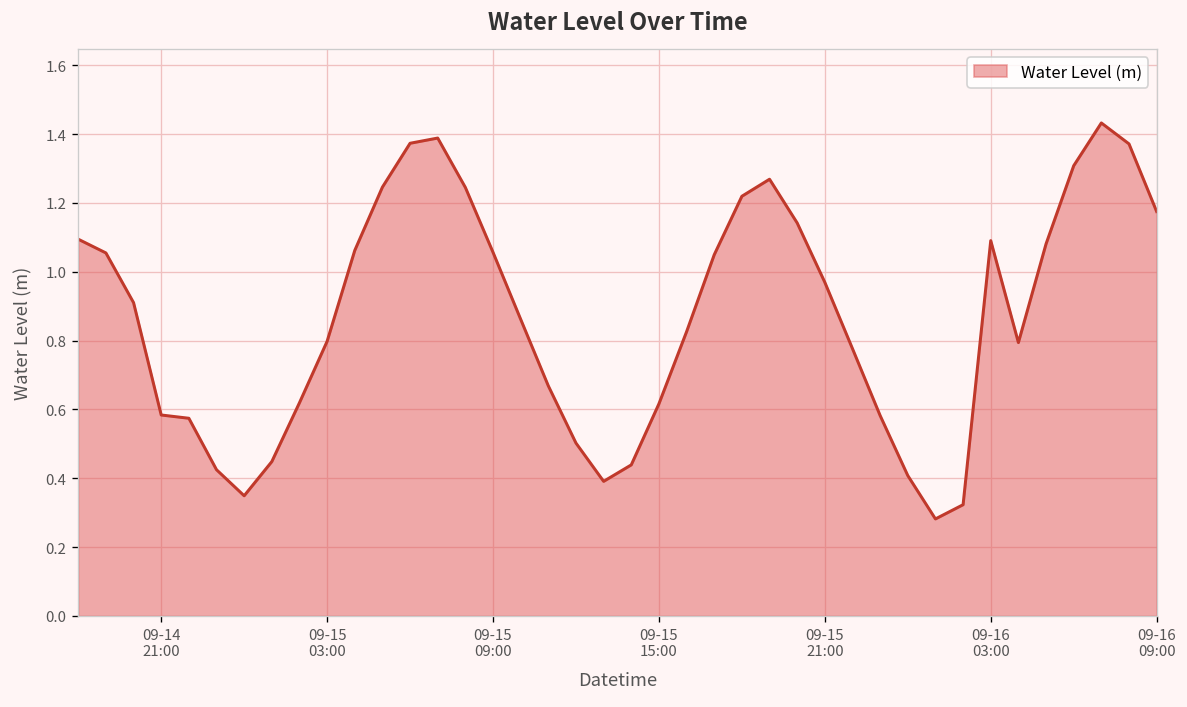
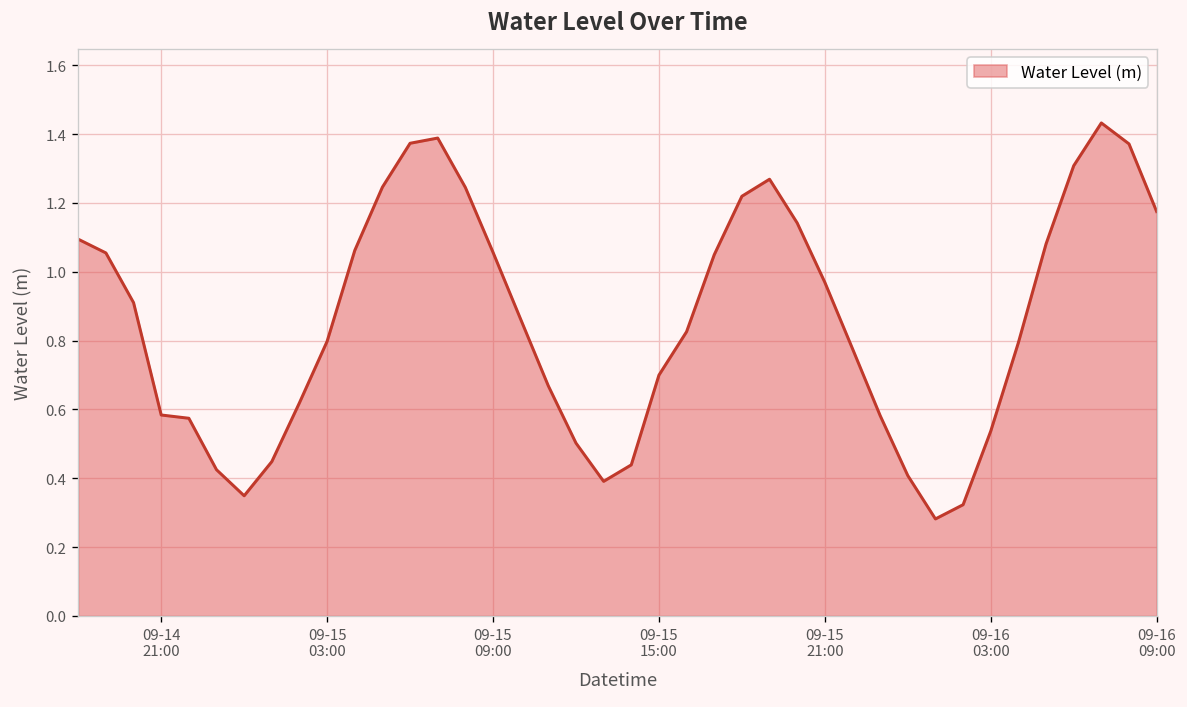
  {
    "09-14 21:00": 0.58,
    "09-15 03:00": 0.80,
    "09-15 09:00": 1.06,
-   "09-15 15:00": 0.62,
+   "09-15 15:00": 0.70,
    "09-15 21:00": 0.97,
-   "09-16 03:00": 1.09,
+   "09-16 03:00": 0.54,
    "09-16 09:00": 1.17
  }
